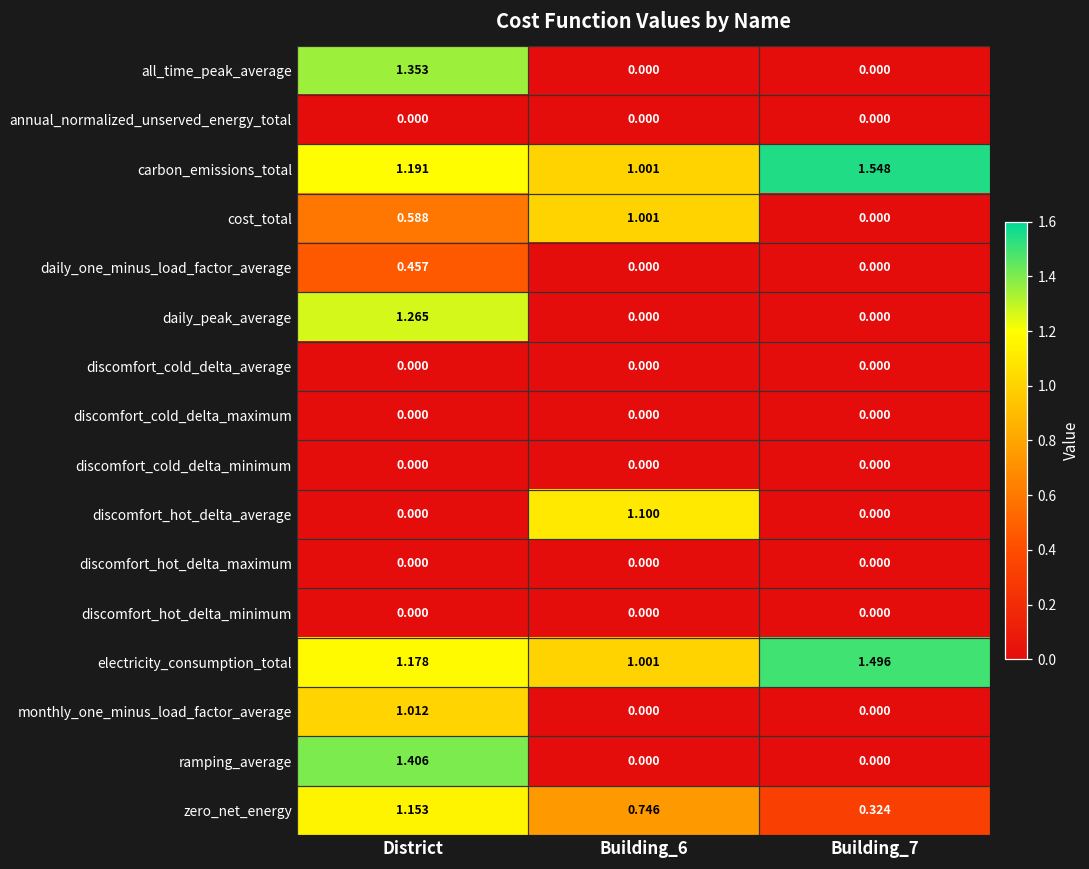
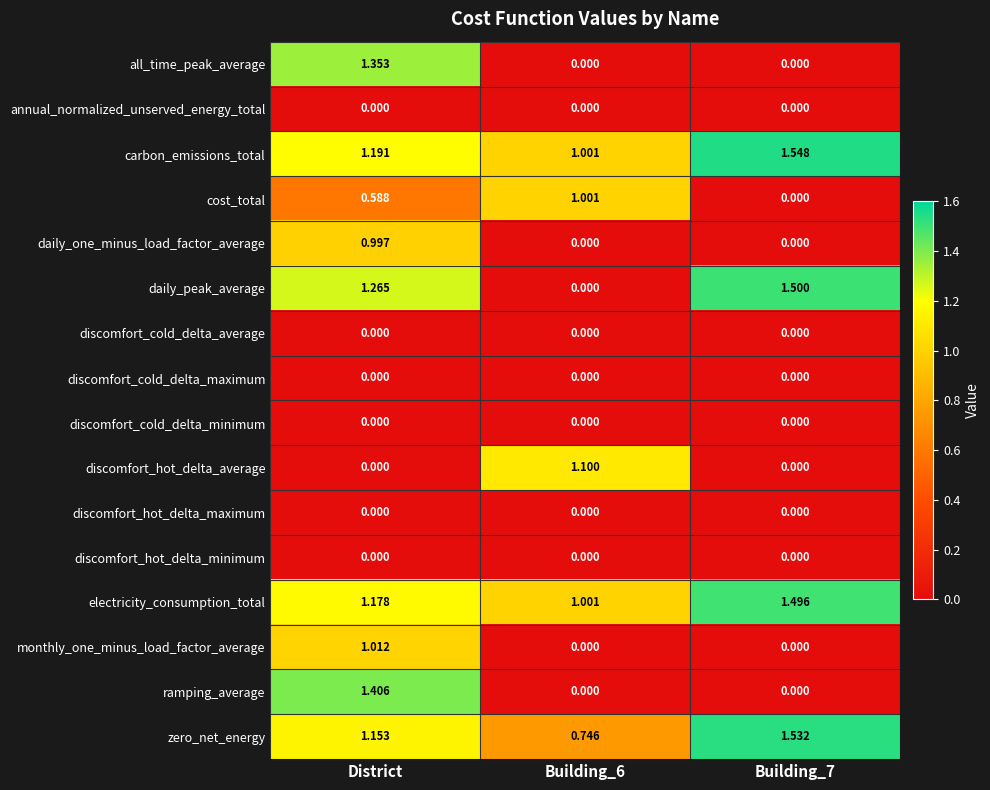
  {
    "all_time_peak_average": {
      "District": 1.353,
      "Building_6": 0.000,
      "Building_7": 0.000
    },
    "annual_normalized_unserved_energy_total": {
      "District": 0.000,
      "Building_6": 0.000,
      "Building_7": 0.000
    },
    "carbon_emissions_total": {
      "District": 1.191,
      "Building_6": 1.001,
      "Building_7": 1.548
    },
    "cost_total": {
      "District": 0.588,
      "Building_6": 1.001,
      "Building_7": 0.000
    },
    "daily_one_minus_load_factor_average": {
-     "District": 0.457,
+     "District": 0.997,
      "Building_6": 0.000,
      "Building_7": 0.000
    },
    "daily_peak_average": {
      "District": 1.265,
      "Building_6": 0.000,
-     "Building_7": 0.000
+     "Building_7": 1.500
    },
    "discomfort_cold_delta_average": {
      "District": 0.000,
      "Building_6": 0.000,
      "Building_7": 0.000
    },
    "discomfort_cold_delta_maximum": {
      "District": 0.000,
      "Building_6": 0.000,
      "Building_7": 0.000
    },
    "discomfort_cold_delta_minimum": {
      "District": 0.000,
      "Building_6": 0.000,
      "Building_7": 0.000
    },
    "discomfort_hot_delta_average": {
      "District": 0.000,
      "Building_6": 1.100,
      "Building_7": 0.000
    },
    "discomfort_hot_delta_maximum": {
      "District": 0.000,
      "Building_6": 0.000,
      "Building_7": 0.000
    },
    "discomfort_hot_delta_minimum": {
      "District": 0.000,
      "Building_6": 0.000,
      "Building_7": 0.000
    },
    "electricity_consumption_total": {
      "District": 1.178,
      "Building_6": 1.001,
      "Building_7": 1.496
    },
    "monthly_one_minus_load_factor_average": {
      "District": 1.012,
      "Building_6": 0.000,
      "Building_7": 0.000
    },
    "ramping_average": {
      "District": 1.406,
      "Building_6": 0.000,
      "Building_7": 0.000
    },
    "zero_net_energy": {
      "District": 1.153,
      "Building_6": 0.746,
-     "Building_7": 0.324
+     "Building_7": 1.532
    }
  }
